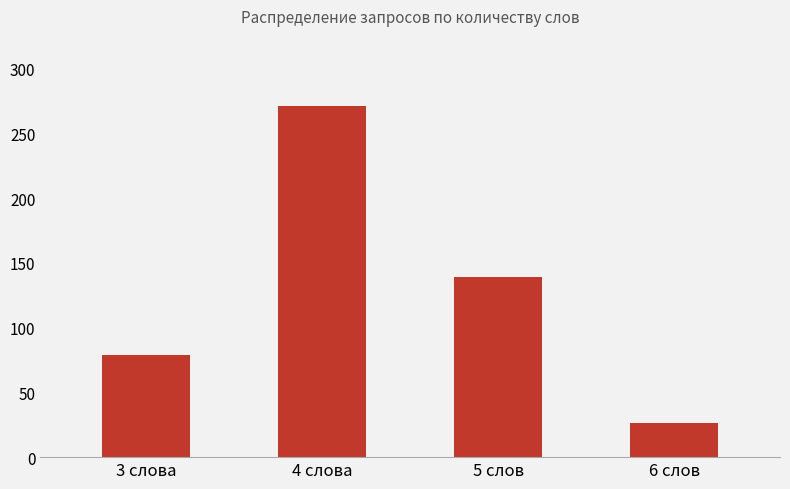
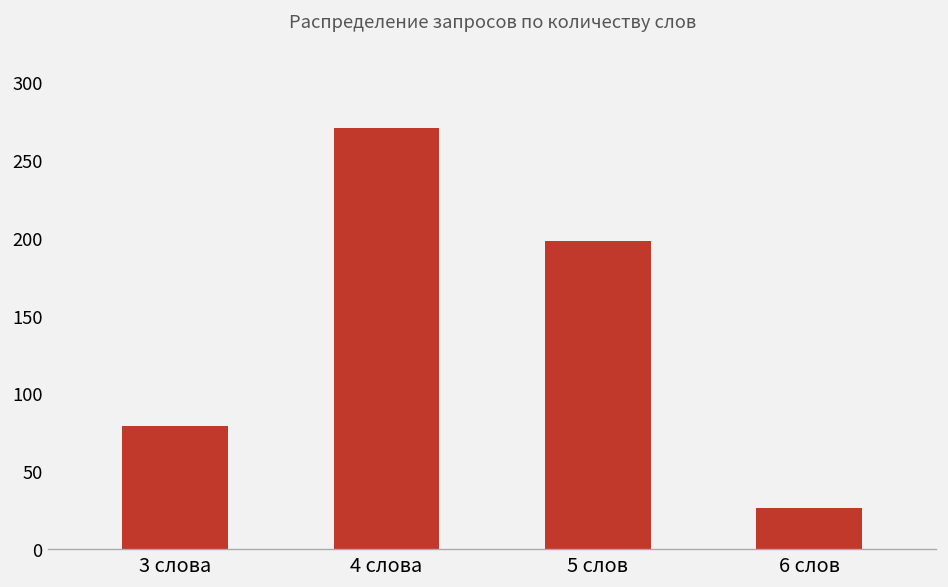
  {
    "3 слова": 79,
    "4 слова": 271,
-   "5 слов": 139,
+   "5 слов": 198,
    "6 слов": 26
  }
